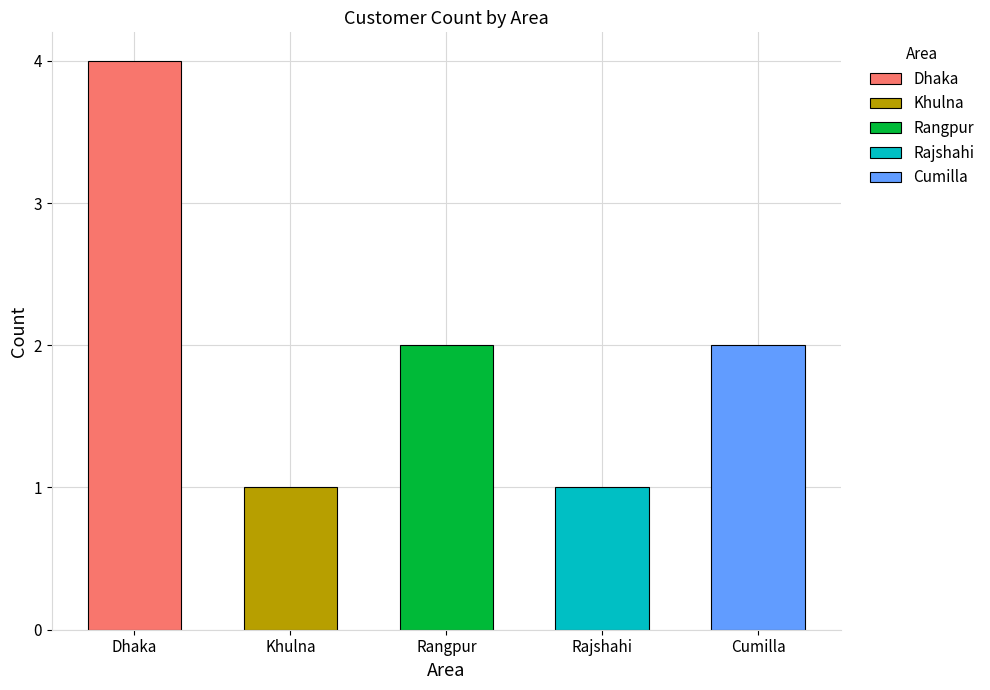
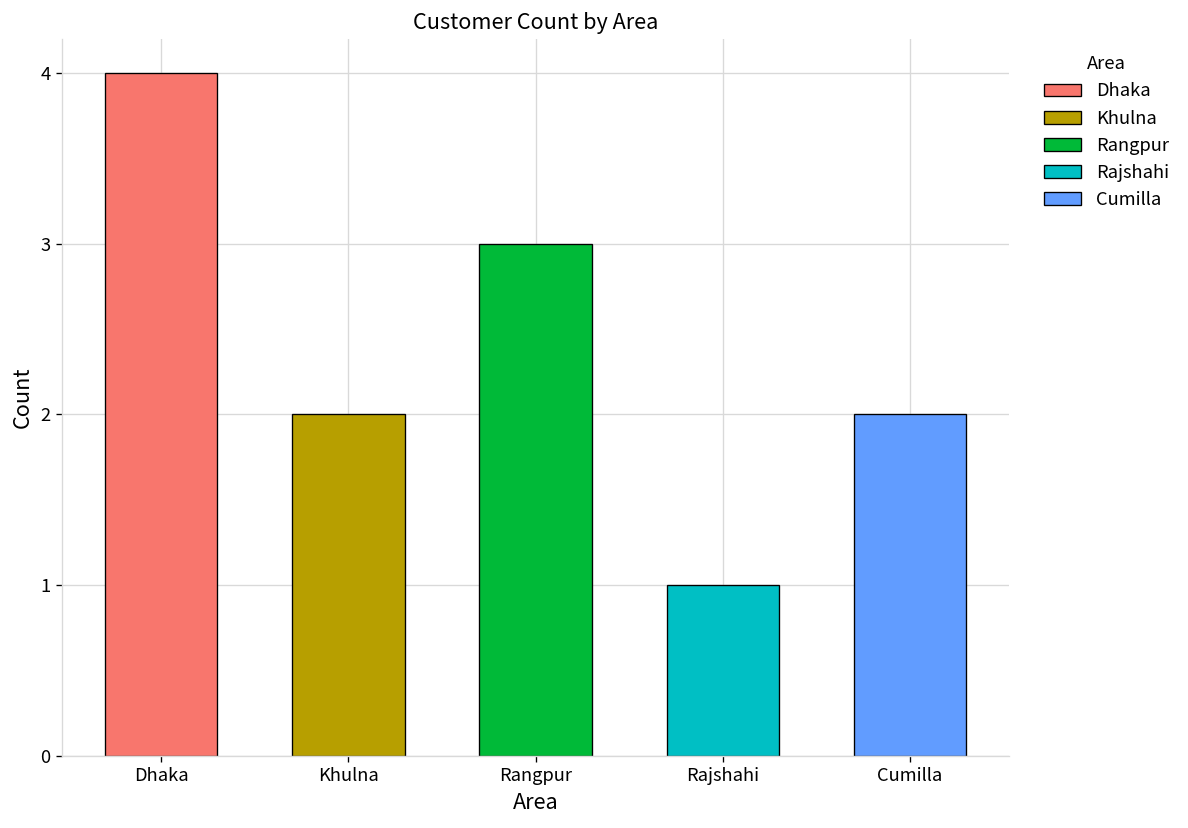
  {
    "Dhaka": 4,
-   "Khulna": 1,
-   "Rangpur": 2,
+   "Khulna": 2,
+   "Rangpur": 3,
    "Rajshahi": 1,
    "Cumilla": 2
  }
